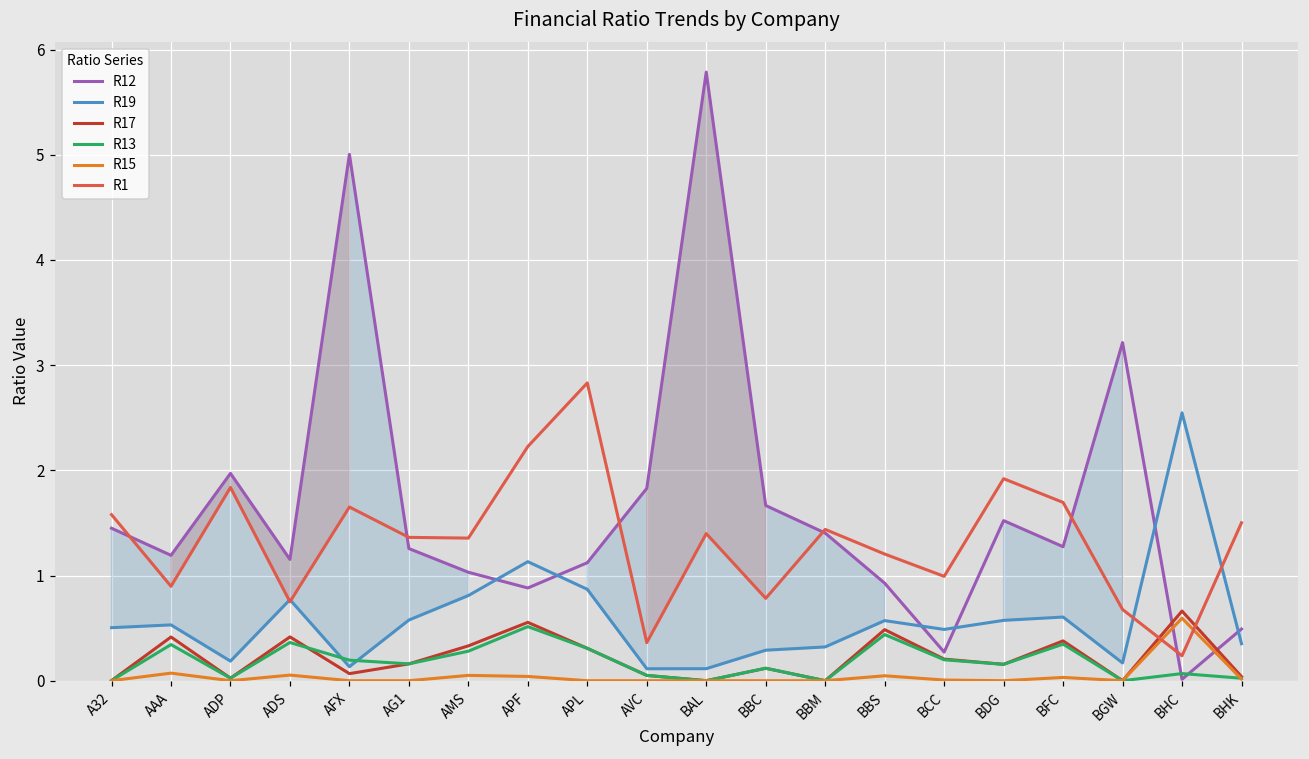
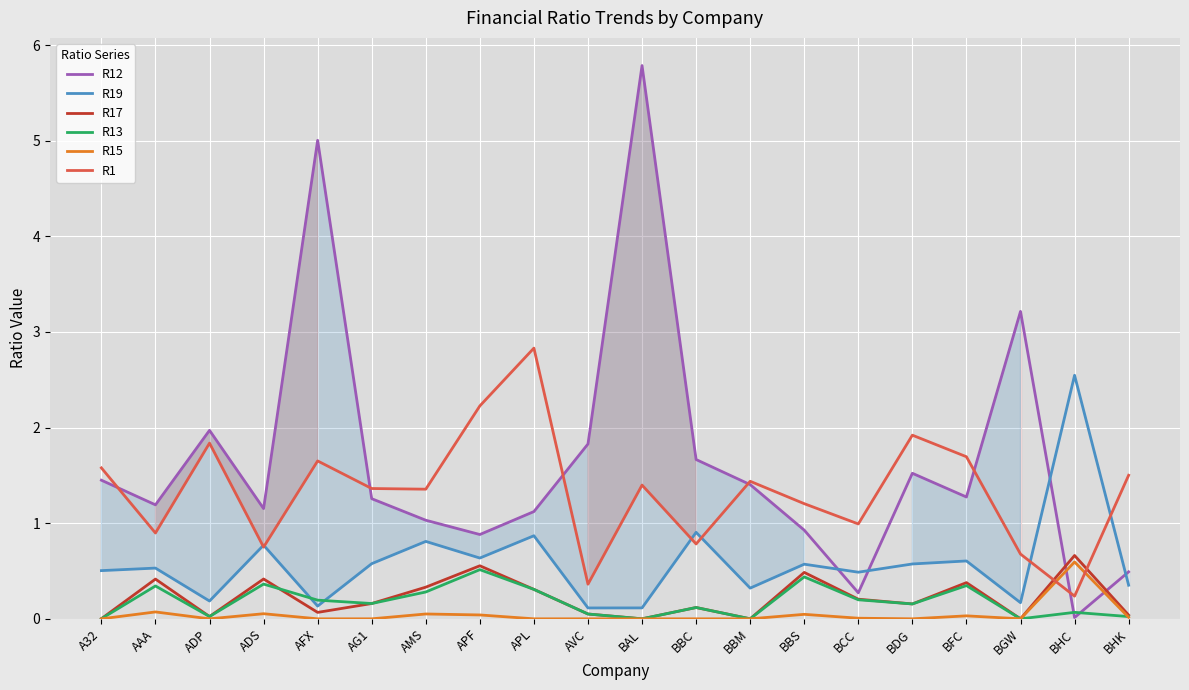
  {
    "R12": {
      "A32": 1.4,
      "AAA": 1.2,
      "ADP": 2.0,
      "ADS": 1.2,
      "AFX": 5.0,
      "AG1": 1.3,
      "AMS": 1.0,
      "APF": 0.9,
      "APL": 1.1,
      "AVC": 1.8,
      "BAL": 5.8,
      "BBC": 1.7,
      "BBM": 1.4,
      "BBS": 0.9,
      "BCC": 0.3,
      "BDG": 1.5,
      "BFC": 1.3,
      "BGW": 3.2,
      "BHC": 0.0,
      "BHK": 0.5
    },
    "R19": {
      "A32": 0.5,
      "AAA": 0.5,
      "ADP": 0.2,
      "AFX": 0.1,
      "AG1": 0.6,
      "AMS": 0.8,
-     "APF": 1.1,
+     "APF": 0.6,
      "APL": 0.9,
      "AVC": 0.1,
      "BAL": 0.1,
-     "BBC": 0.3,
+     "BBC": 0.9,
      "BBM": 0.3,
      "BBS": 0.6,
      "BCC": 0.5,
      "BDG": 0.6,
      "BFC": 0.6,
      "BGW": 0.2,
      "BHC": 2.5,
      "BHK": 0.4
    },
    "R13": {
      "AAA": 0.3,
      "ADS": 0.4,
      "AFX": 0.2,
      "AMS": 0.3,
      "APF": 0.5,
      "BBS": 0.4,
      "BFC": 0.3,
      "BHC": 0.1
    }
  }
